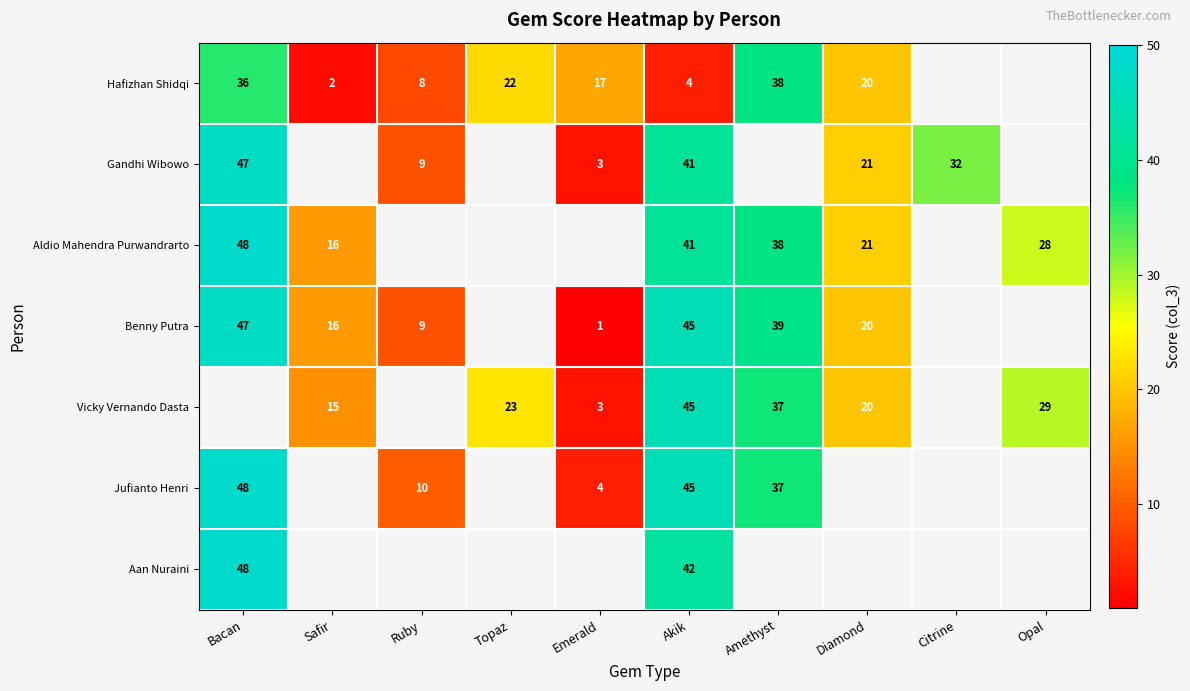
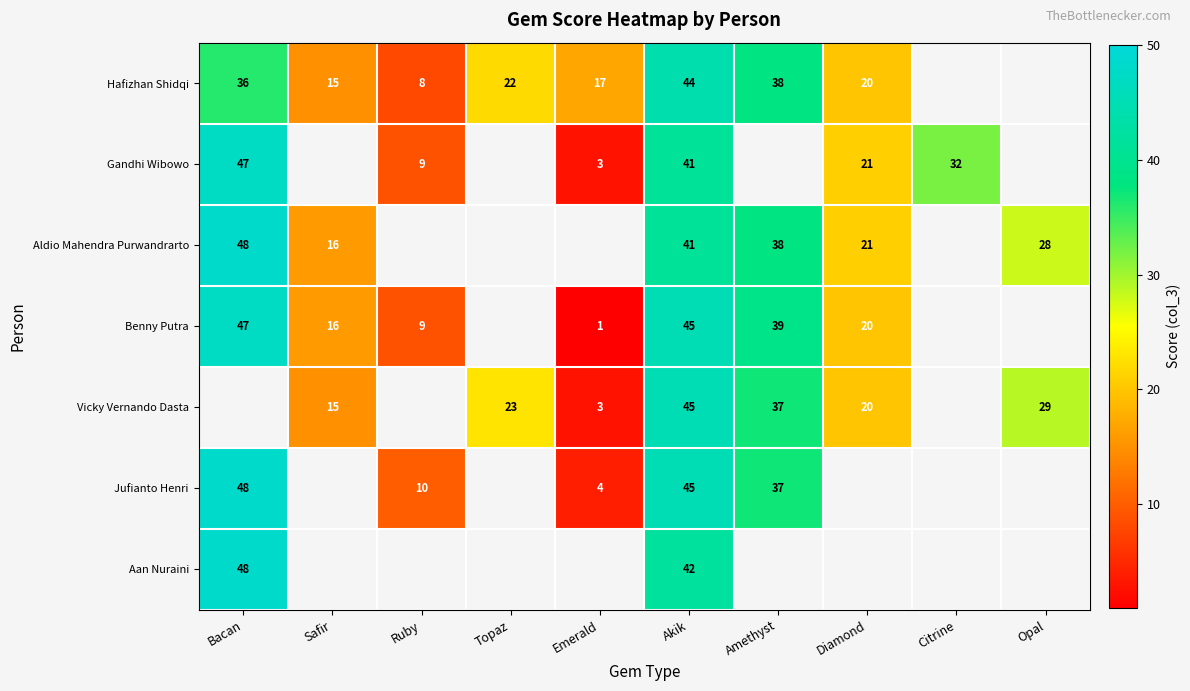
  {
    "Hafizhan Shidqi": {
      "Bacan": 36,
-     "Safir": 2,
+     "Safir": 15,
      "Ruby": 8,
      "Topaz": 22,
      "Emerald": 17,
-     "Akik": 4,
+     "Akik": 44,
      "Amethyst": 38,
      "Diamond": 20
    },
    "Gandhi Wibowo": {
      "Bacan": 47,
      "Ruby": 9,
      "Emerald": 3,
      "Akik": 41,
      "Diamond": 21,
      "Citrine": 32
    },
    "Aldio Mahendra Purwandrarto": {
      "Bacan": 48,
      "Safir": 16,
      "Akik": 41,
      "Amethyst": 38,
      "Diamond": 21,
      "Opal": 28
    },
    "Benny Putra": {
      "Bacan": 47,
      "Safir": 16,
      "Ruby": 9,
      "Emerald": 1,
      "Akik": 45,
      "Amethyst": 39,
      "Diamond": 20
    },
    "Vicky Vernando Dasta": {
      "Safir": 15,
      "Topaz": 23,
      "Emerald": 3,
      "Akik": 45,
      "Amethyst": 37,
      "Diamond": 20,
      "Opal": 29
    },
    "Jufianto Henri": {
      "Bacan": 48,
      "Ruby": 10,
      "Emerald": 4,
      "Akik": 45,
      "Amethyst": 37
    },
    "Aan Nuraini": {
      "Bacan": 48,
      "Akik": 42
    }
  }
